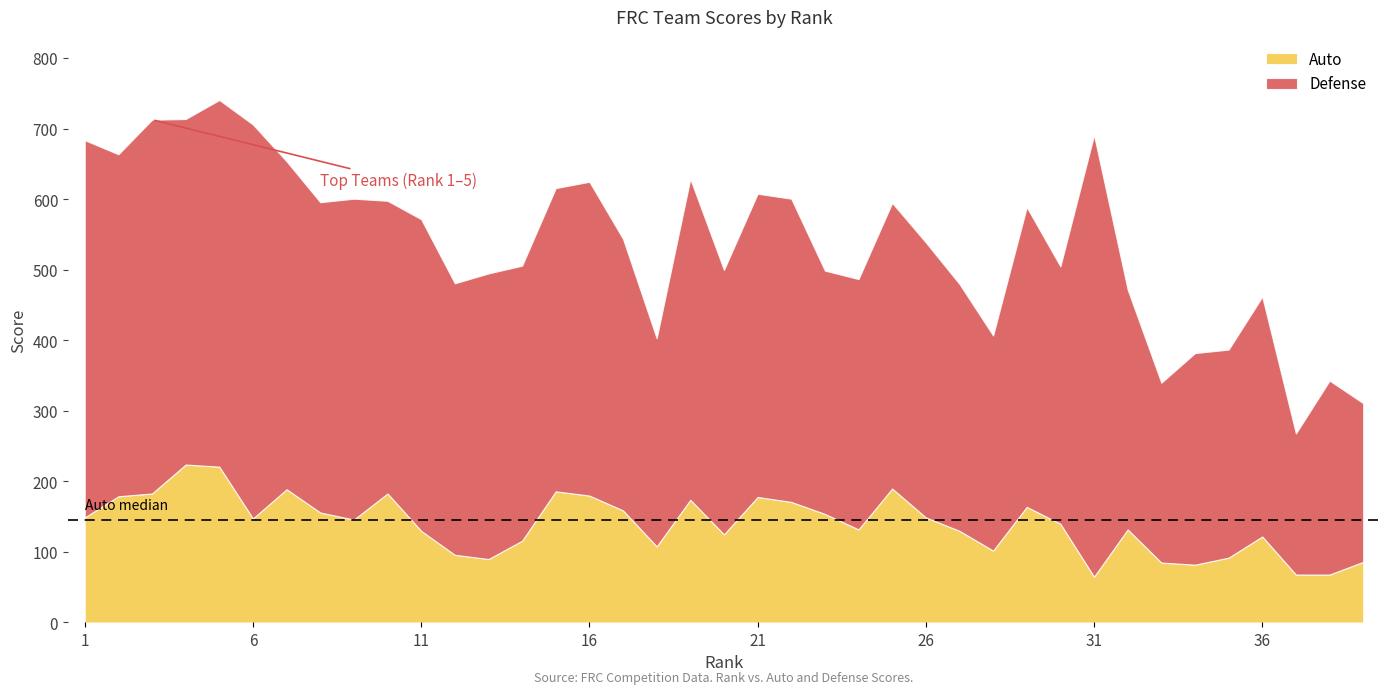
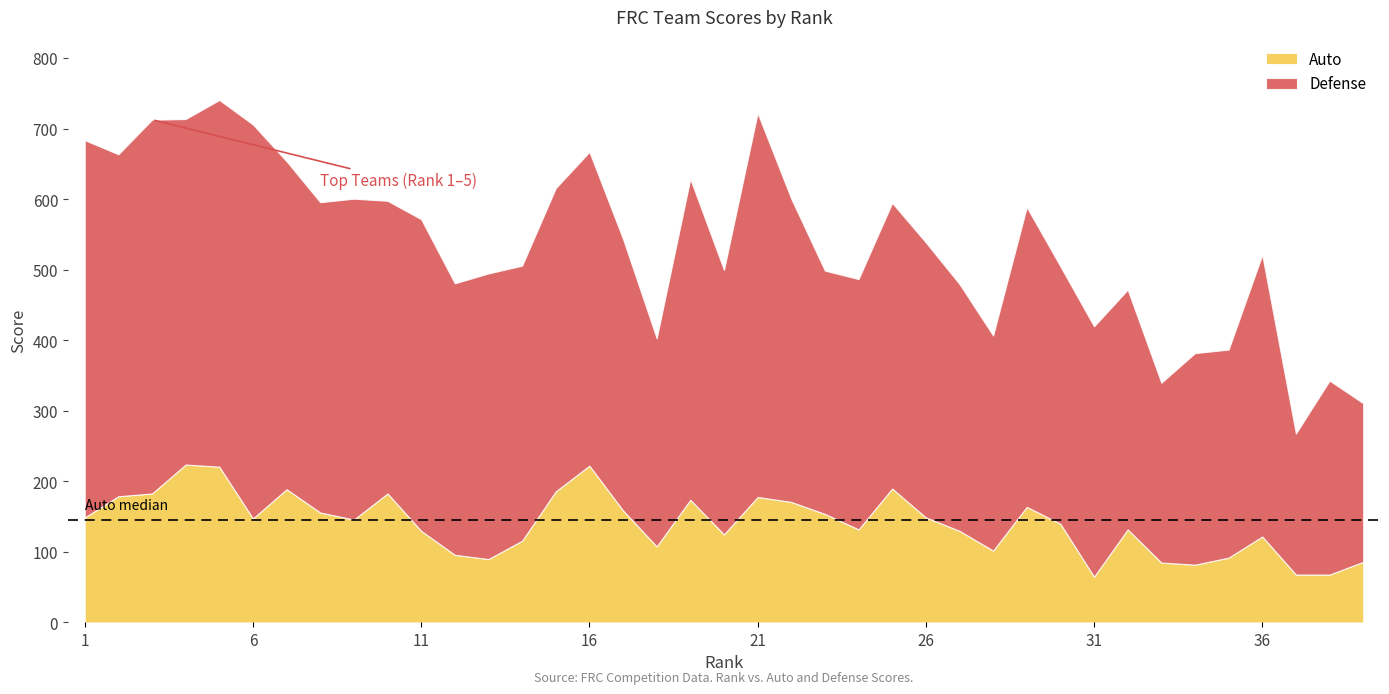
  {
    "Auto": {
      "1": 150,
      "6": 150,
      "11": 130,
-     "16": 180,
+     "16": 220,
      "21": 180,
      "26": 150,
      "31": 70,
      "36": 120
    },
    "Defense": {
      "1": 540,
      "11": 440,
      "16": 450,
-     "21": 430,
+     "21": 540,
      "26": 390,
-     "31": 630,
-     "36": 340
+     "31": 360,
+     "36": 400
    }
  }
